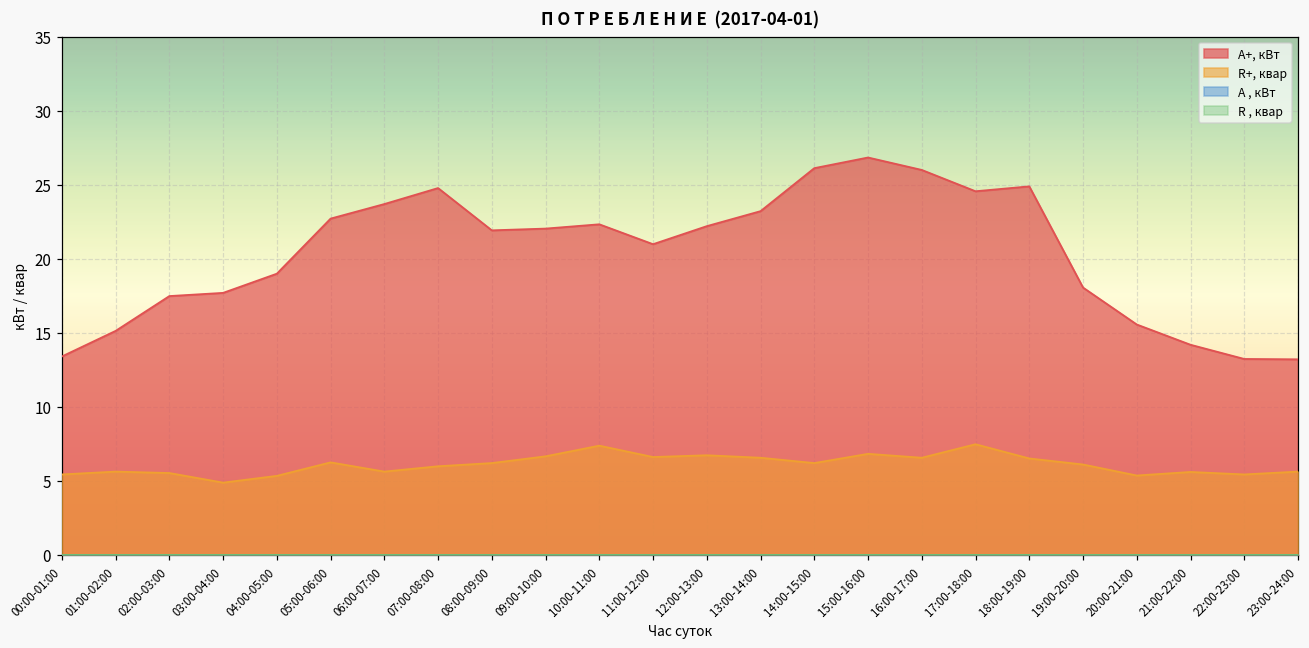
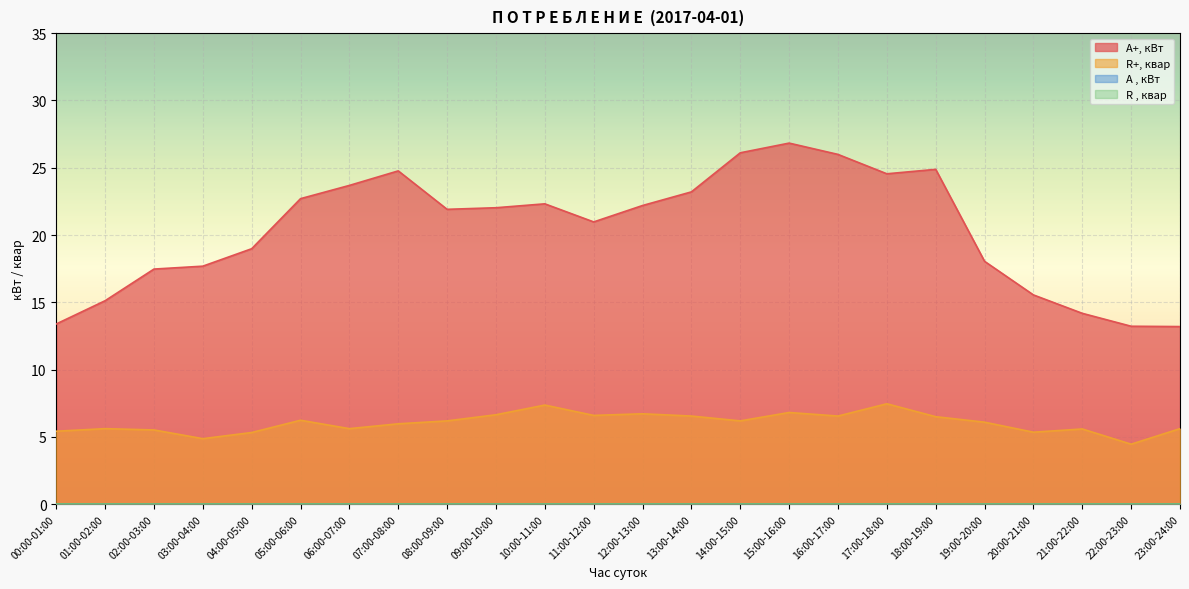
  {
    "A+, кВт": {
      "00:00-01:00": 13.4,
      "01:00-02:00": 15.1,
      "02:00-03:00": 17.5,
      "03:00-04:00": 17.7,
      "04:00-05:00": 19.0,
      "05:00-06:00": 22.7,
      "06:00-07:00": 23.7,
      "07:00-08:00": 24.8,
      "08:00-09:00": 21.9,
      "09:00-10:00": 22.0,
      "10:00-11:00": 22.3,
      "11:00-12:00": 21.0,
      "12:00-13:00": 22.2,
      "13:00-14:00": 23.2,
      "14:00-15:00": 26.1,
      "15:00-16:00": 26.8,
      "16:00-17:00": 26.0,
      "17:00-18:00": 24.6,
      "18:00-19:00": 24.9,
      "19:00-20:00": 18.0,
      "20:00-21:00": 15.6,
      "21:00-22:00": 14.2,
      "22:00-23:00": 13.2,
      "23:00-24:00": 13.2
    },
    "R+, квар": {
      "00:00-01:00": 5.4,
      "01:00-02:00": 5.6,
      "02:00-03:00": 5.5,
      "03:00-04:00": 4.9,
      "04:00-05:00": 5.3,
      "05:00-06:00": 6.2,
      "06:00-07:00": 5.6,
      "07:00-08:00": 6.0,
      "08:00-09:00": 6.2,
      "09:00-10:00": 6.6,
      "10:00-11:00": 7.4,
      "11:00-12:00": 6.6,
      "12:00-13:00": 6.7,
      "13:00-14:00": 6.6,
      "14:00-15:00": 6.2,
      "15:00-16:00": 6.8,
      "16:00-17:00": 6.6,
      "17:00-18:00": 7.5,
      "18:00-19:00": 6.5,
      "19:00-20:00": 6.1,
      "20:00-21:00": 5.4,
      "21:00-22:00": 5.6,
-     "22:00-23:00": 5.4,
+     "22:00-23:00": 4.5,
      "23:00-24:00": 5.6
    },
    "R , квар": {
      "00:00-01:00": 0.0,
      "01:00-02:00": 0.0,
      "02:00-03:00": 0.0,
      "03:00-04:00": 0.0,
      "04:00-05:00": 0.0,
      "05:00-06:00": 0.0,
      "06:00-07:00": 0.0,
      "07:00-08:00": 0.0,
      "08:00-09:00": 0.0,
      "09:00-10:00": 0.0,
      "10:00-11:00": 0.0,
      "11:00-12:00": 0.0,
      "12:00-13:00": 0.0,
      "13:00-14:00": 0.0,
      "14:00-15:00": 0.0,
      "15:00-16:00": 0.0,
      "16:00-17:00": 0.0,
      "17:00-18:00": 0.0,
      "18:00-19:00": 0.0,
      "19:00-20:00": 0.0,
      "20:00-21:00": 0.0,
      "21:00-22:00": 0.0,
      "22:00-23:00": 0.0,
      "23:00-24:00": 0.0
    }
  }
